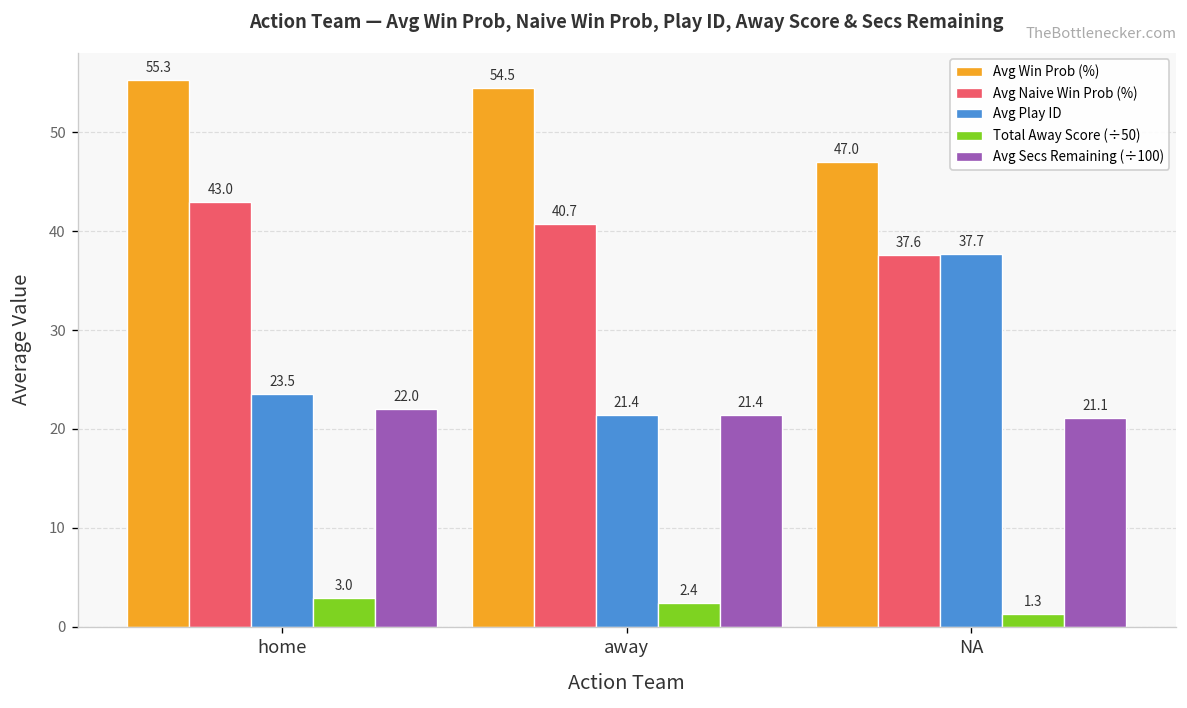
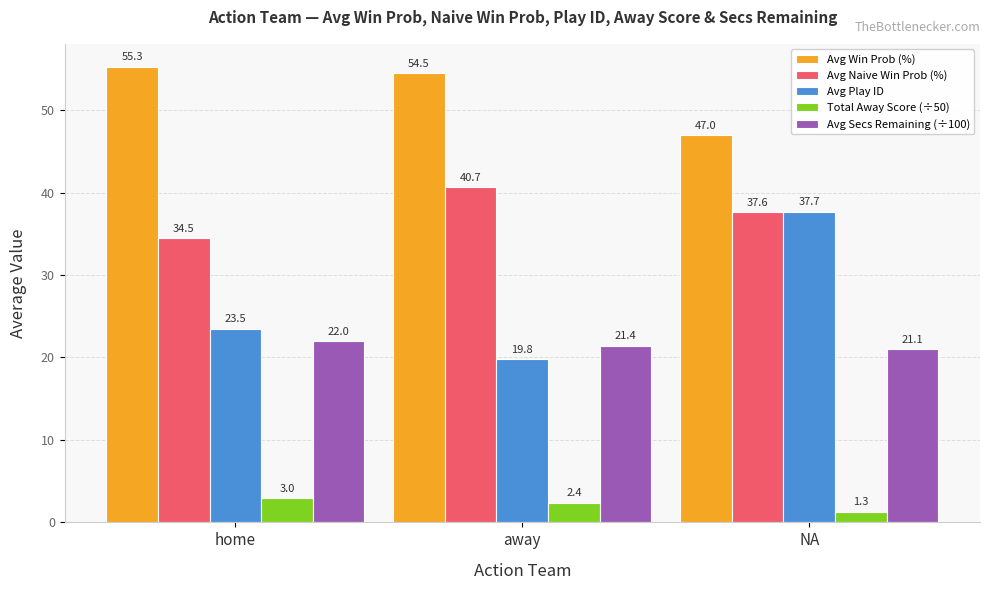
  {
    "Avg Win Prob (%)": {
      "home": 55.3,
      "away": 54.5,
      "NA": 47.0
    },
    "Avg Naive Win Prob (%)": {
-     "home": 43.0,
+     "home": 34.5,
      "away": 40.7,
      "NA": 37.6
    },
    "Avg Play ID": {
      "home": 23.5,
-     "away": 21.4,
+     "away": 19.8,
      "NA": 37.7
    },
    "Total Away Score (÷50)": {
      "home": 3.0,
      "away": 2.4,
      "NA": 1.3
    },
    "Avg Secs Remaining (÷100)": {
      "home": 22.0,
      "away": 21.4,
      "NA": 21.1
    }
  }
